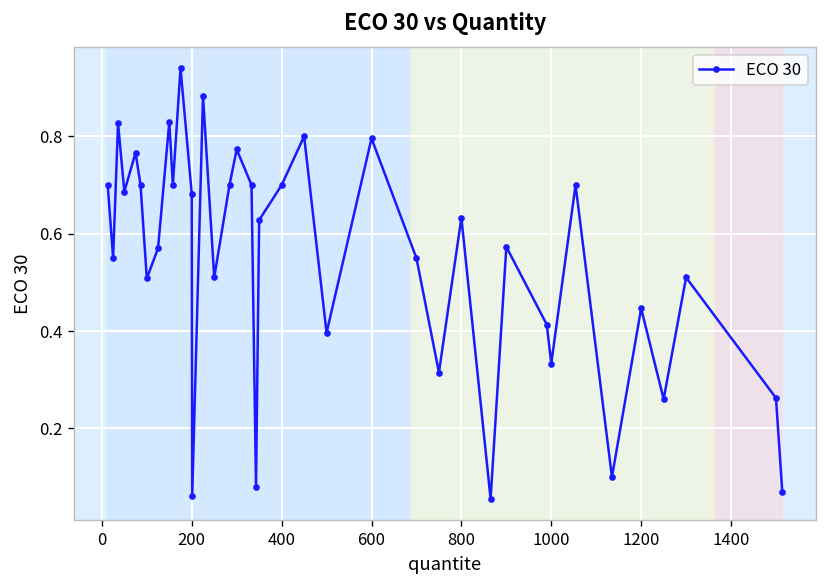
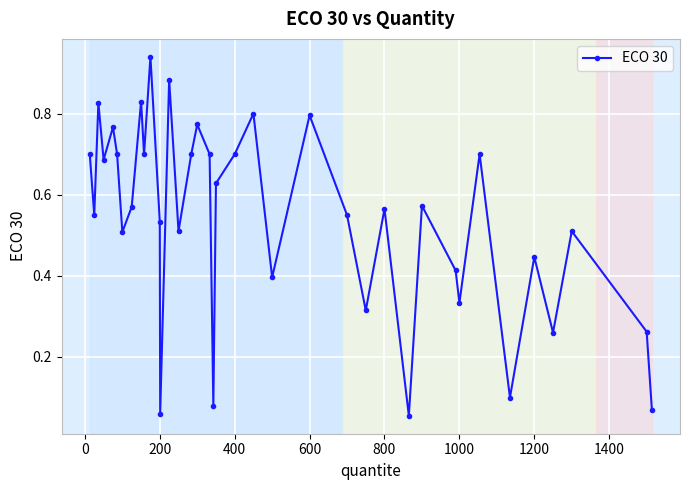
  {
-   "200": 0.68,
+   "200": 0.53,
    "400": 0.70,
    "600": 0.80,
-   "800": 0.63,
+   "800": 0.57,
    "1000": 0.33,
    "1200": 0.45
  }
